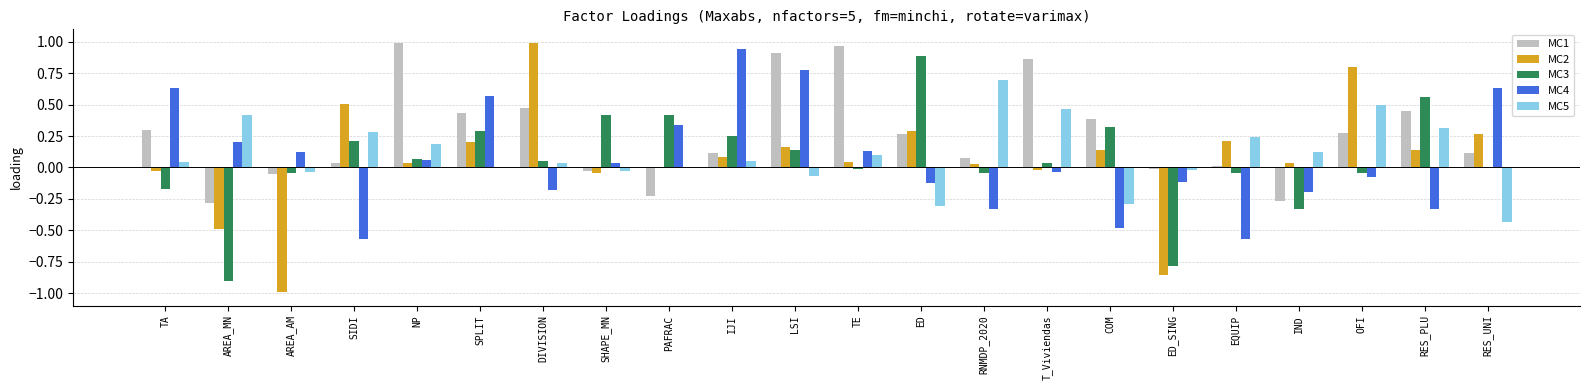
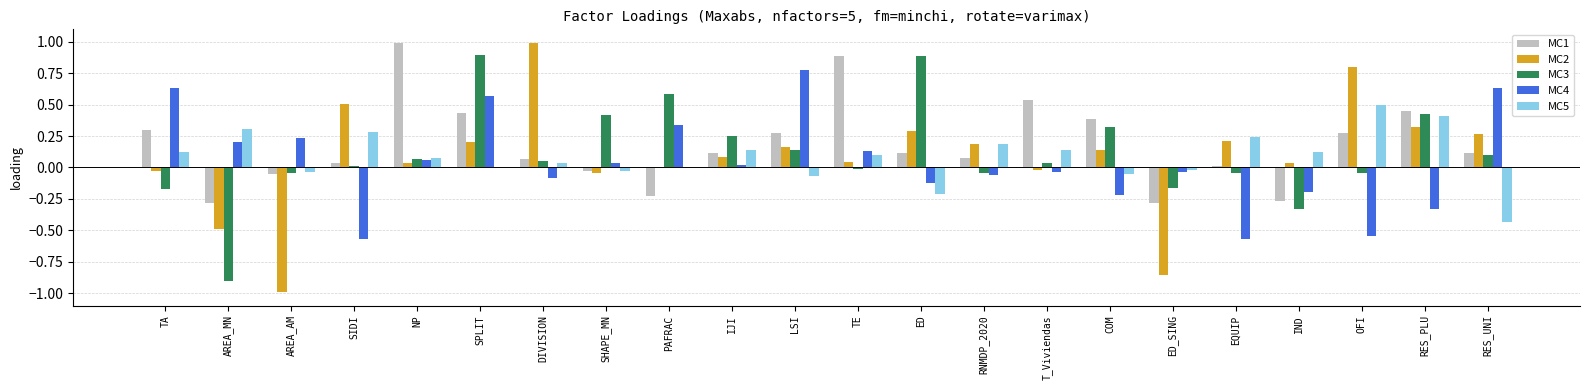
  {
    "MC1": {
      "TA": 0.30,
      "AREA_MN": -0.28,
      "AREA_AM": -0.05,
      "SIDI": 0.04,
      "NP": 0.99,
      "SPLIT": 0.44,
-     "DIVISION": 0.48,
+     "DIVISION": 0.07,
      "SHAPE_MN": -0.03,
      "PAFRAC": -0.23,
      "IJI": 0.12,
-     "LSI": 0.91,
-     "TE": 0.97,
-     "ED": 0.27,
+     "LSI": 0.27,
+     "TE": 0.89,
+     "ED": 0.11,
      "RNMDP_2020": 0.08,
-     "T_Viviendas": 0.86,
+     "T_Viviendas": 0.54,
      "COM": 0.38,
-     "ED_SING": -0.01,
+     "ED_SING": -0.29,
      "IND": -0.27,
      "OFI": 0.27,
      "RES_PLU": 0.45,
      "RES_UNI": 0.11
    },
    "MC2": {
      "TA": -0.03,
      "AREA_MN": -0.49,
      "AREA_AM": -0.99,
      "SIDI": 0.51,
      "NP": 0.04,
      "SPLIT": 0.21,
      "DIVISION": 0.99,
      "SHAPE_MN": -0.05,
      "IJI": 0.08,
      "LSI": 0.16,
      "TE": 0.04,
      "ED": 0.29,
-     "RNMDP_2020": 0.03,
+     "RNMDP_2020": 0.19,
      "T_Viviendas": -0.02,
      "COM": 0.14,
      "ED_SING": -0.85,
      "EQUIP": 0.21,
      "IND": 0.04,
      "OFI": 0.80,
-     "RES_PLU": 0.14,
+     "RES_PLU": 0.32,
      "RES_UNI": 0.27
    },
    "MC3": {
      "TA": -0.17,
      "AREA_MN": -0.90,
      "AREA_AM": -0.05,
-     "SIDI": 0.21,
+     "SIDI": 0.01,
      "NP": 0.07,
-     "SPLIT": 0.29,
+     "SPLIT": 0.89,
      "DIVISION": 0.05,
      "SHAPE_MN": 0.42,
-     "PAFRAC": 0.42,
+     "PAFRAC": 0.59,
      "IJI": 0.25,
      "LSI": 0.14,
      "ED": 0.89,
      "RNMDP_2020": -0.04,
      "T_Viviendas": 0.03,
      "COM": 0.32,
-     "ED_SING": -0.79,
+     "ED_SING": -0.16,
      "EQUIP": -0.04,
      "IND": -0.33,
      "OFI": -0.04,
-     "RES_PLU": 0.56,
-     "RES_UNI": 0.01
+     "RES_PLU": 0.42,
+     "RES_UNI": 0.10
    },
    "MC4": {
      "TA": 0.64,
      "AREA_MN": 0.20,
-     "AREA_AM": 0.12,
+     "AREA_AM": 0.24,
      "SIDI": -0.57,
      "NP": 0.06,
      "SPLIT": 0.57,
-     "DIVISION": -0.18,
+     "DIVISION": -0.09,
      "SHAPE_MN": 0.03,
      "PAFRAC": 0.34,
-     "IJI": 0.94,
+     "IJI": 0.02,
      "LSI": 0.77,
      "TE": 0.13,
      "ED": -0.12,
-     "RNMDP_2020": -0.33,
+     "RNMDP_2020": -0.06,
      "T_Viviendas": -0.03,
-     "COM": -0.48,
-     "ED_SING": -0.11,
+     "COM": -0.22,
+     "ED_SING": -0.04,
      "EQUIP": -0.57,
      "IND": -0.20,
-     "OFI": -0.08,
+     "OFI": -0.55,
      "RES_PLU": -0.33,
      "RES_UNI": 0.63
    },
    "MC5": {
-     "TA": 0.04,
-     "AREA_MN": 0.42,
+     "TA": 0.12,
+     "AREA_MN": 0.31,
      "AREA_AM": -0.04,
      "SIDI": 0.28,
-     "NP": 0.18,
+     "NP": 0.07,
      "DIVISION": 0.04,
      "SHAPE_MN": -0.03,
-     "IJI": 0.05,
+     "IJI": 0.14,
      "LSI": -0.07,
      "TE": 0.10,
-     "ED": -0.31,
-     "RNMDP_2020": 0.70,
-     "T_Viviendas": 0.47,
-     "COM": -0.29,
+     "ED": -0.21,
+     "RNMDP_2020": 0.19,
+     "T_Viviendas": 0.14,
+     "COM": -0.05,
      "ED_SING": -0.02,
      "EQUIP": 0.24,
      "IND": 0.13,
      "OFI": 0.50,
-     "RES_PLU": 0.31,
+     "RES_PLU": 0.41,
      "RES_UNI": -0.43
    }
  }
